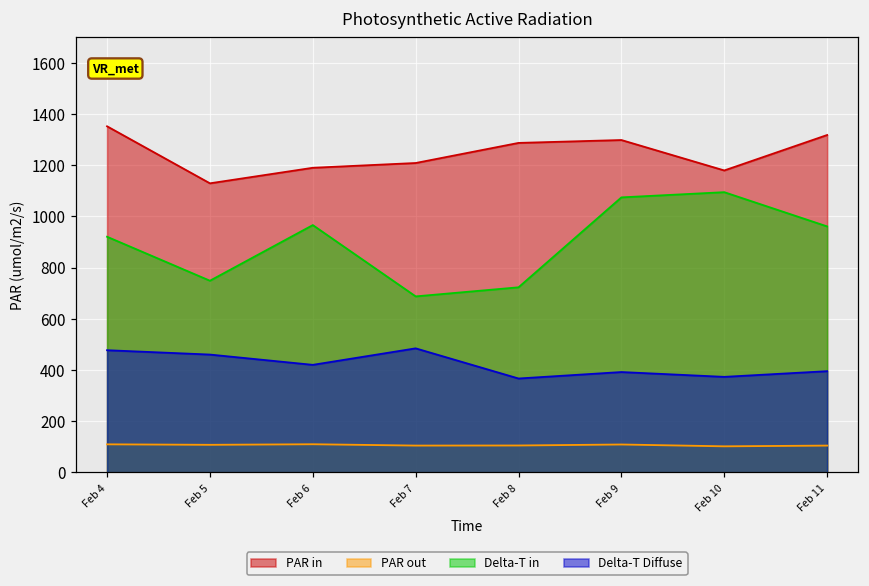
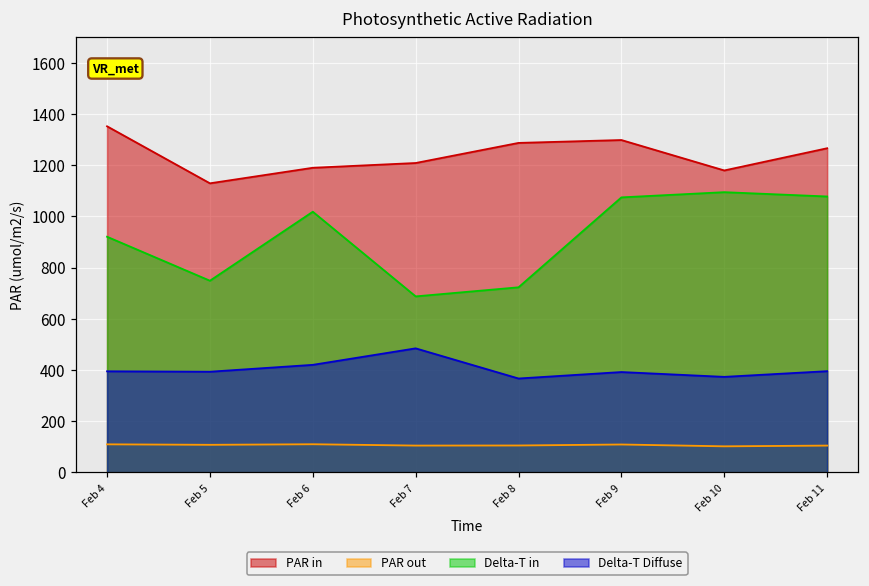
  {
    "PAR in": {
      "Feb 4": 1350,
      "Feb 5": 1130,
      "Feb 6": 1190,
      "Feb 7": 1210,
      "Feb 8": 1290,
      "Feb 9": 1300,
      "Feb 10": 1180,
-     "Feb 11": 1320
+     "Feb 11": 1270
    },
    "PAR out": {
      "Feb 4": 110,
      "Feb 5": 110,
      "Feb 6": 110,
      "Feb 7": 100,
      "Feb 8": 100,
      "Feb 9": 110,
      "Feb 10": 100,
      "Feb 11": 100
    },
    "Delta-T in": {
      "Feb 4": 920,
      "Feb 5": 750,
-     "Feb 6": 970,
+     "Feb 6": 1020,
      "Feb 7": 690,
      "Feb 8": 720,
      "Feb 9": 1070,
      "Feb 10": 1090,
-     "Feb 11": 960
+     "Feb 11": 1080
    },
    "Delta-T Diffuse": {
-     "Feb 4": 480,
-     "Feb 5": 460,
+     "Feb 4": 390,
+     "Feb 5": 390,
      "Feb 6": 420,
      "Feb 7": 480,
      "Feb 8": 370,
      "Feb 9": 390,
      "Feb 10": 370,
      "Feb 11": 400
    }
  }
